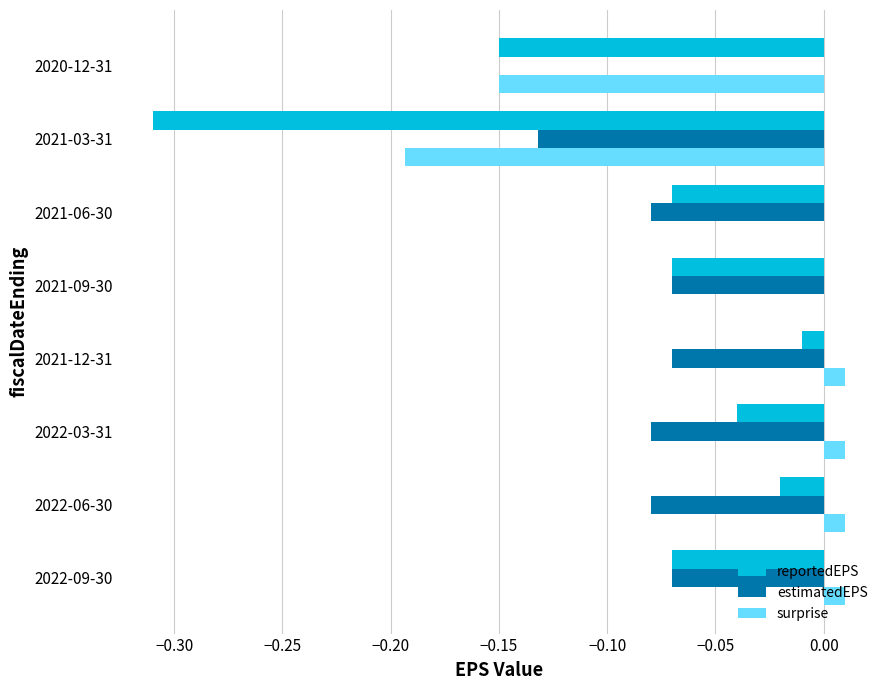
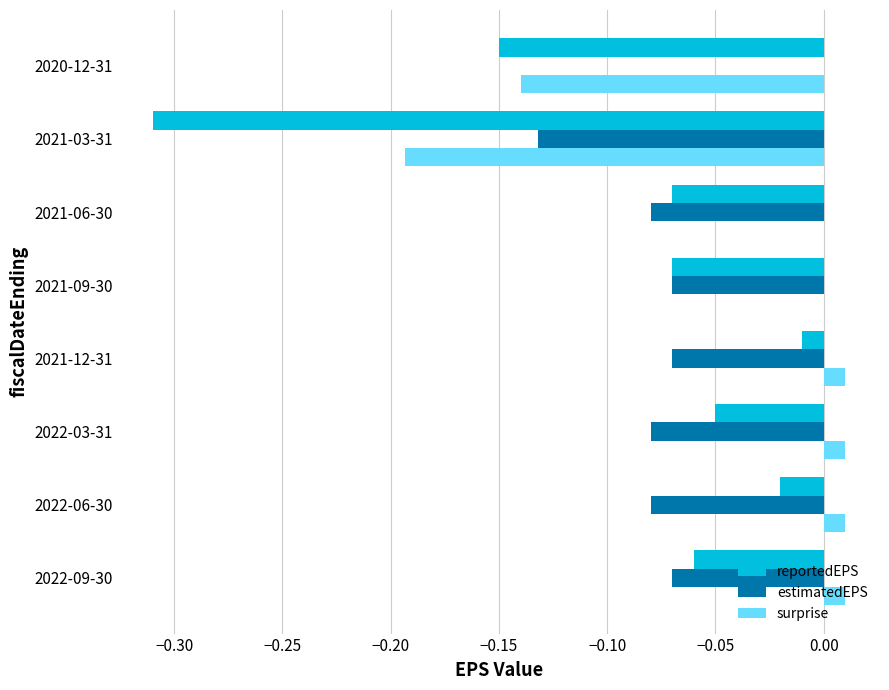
  {
    "reportedEPS": {
      "2020-12-31": -0.15,
      "2021-03-31": -0.31,
      "2021-06-30": -0.07,
      "2021-09-30": -0.07,
      "2021-12-31": -0.01,
-     "2022-03-31": -0.04,
+     "2022-03-31": -0.05,
      "2022-06-30": -0.02,
-     "2022-09-30": -0.07
+     "2022-09-30": -0.06
    },
    "estimatedEPS": {
      "2020-12-31": 0.00,
      "2021-03-31": -0.132,
      "2021-06-30": -0.08,
      "2021-09-30": -0.07,
      "2021-12-31": -0.07,
      "2022-03-31": -0.08,
      "2022-06-30": -0.08,
      "2022-09-30": -0.07
    },
    "surprise": {
-     "2020-12-31": -0.15,
+     "2020-12-31": -0.14,
      "2021-03-31": -0.193,
      "2021-06-30": 0.00,
      "2021-09-30": 0.00,
      "2021-12-31": 0.01,
      "2022-03-31": 0.01,
      "2022-06-30": 0.01,
      "2022-09-30": 0.01
    }
  }
